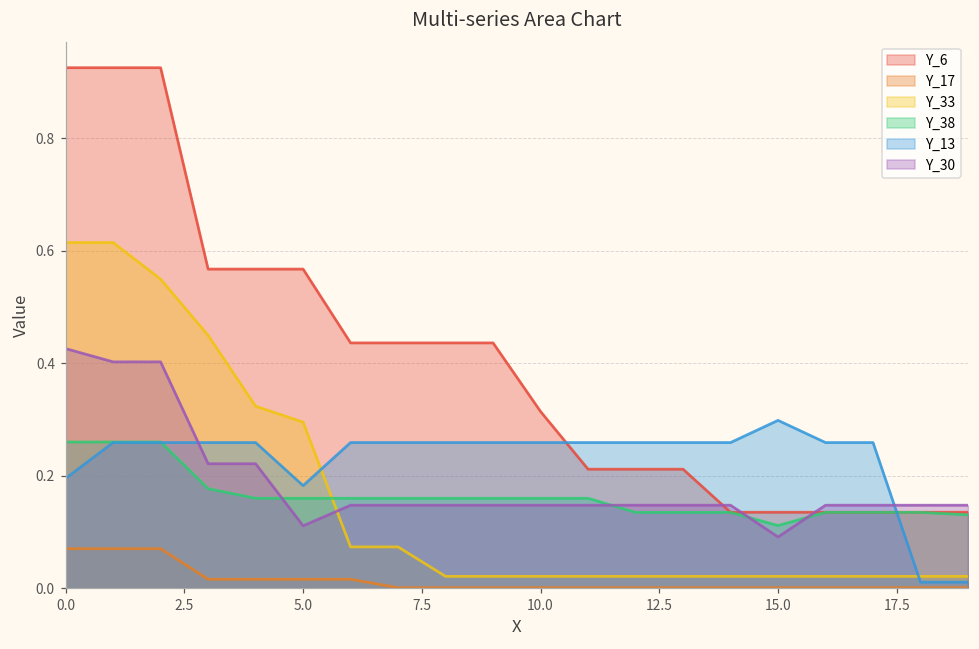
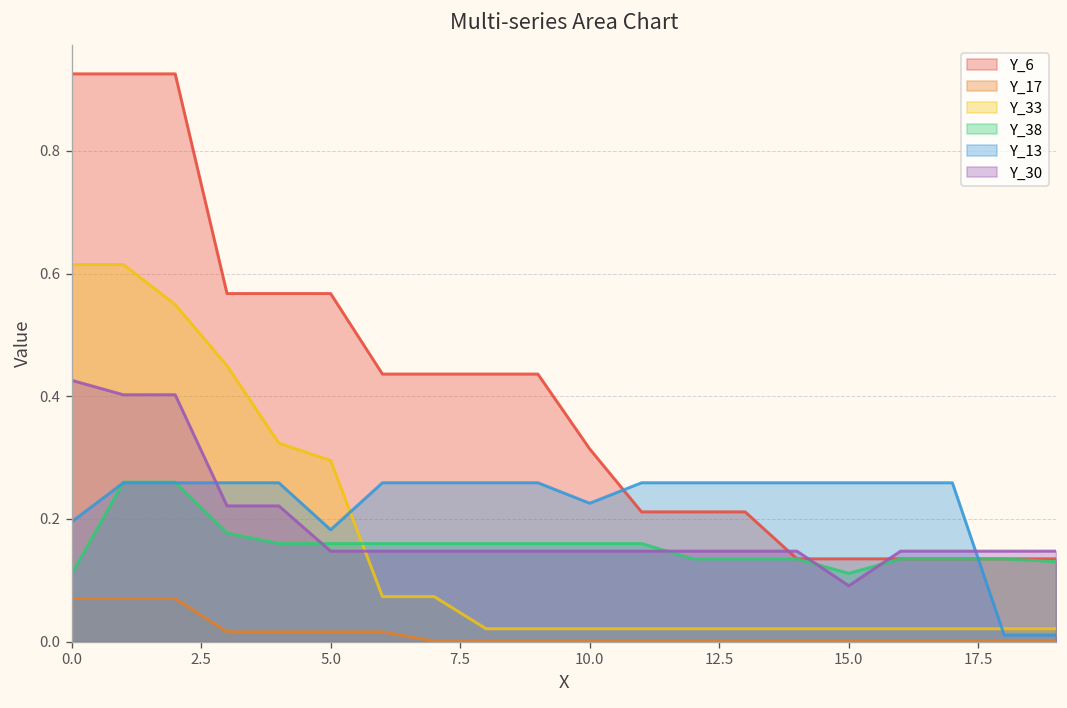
  {
    "Y_38": {
-     "0.0": 0.26,
+     "0.0": 0.11,
      "5.0": 0.16,
      "10.0": 0.16,
      "15.0": 0.11
    },
    "Y_13": {
      "0.0": 0.20,
      "5.0": 0.18,
-     "10.0": 0.26,
-     "15.0": 0.30
+     "10.0": 0.23,
+     "15.0": 0.26
    },
    "Y_30": {
      "0.0": 0.43,
-     "5.0": 0.11,
+     "5.0": 0.15,
      "10.0": 0.15,
      "15.0": 0.09
    }
  }
